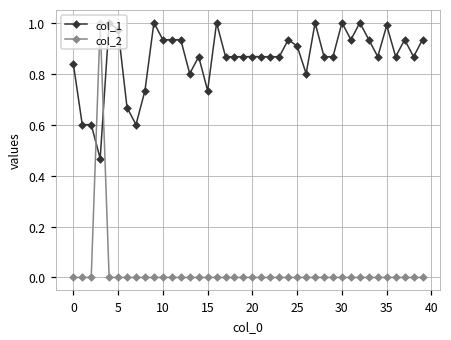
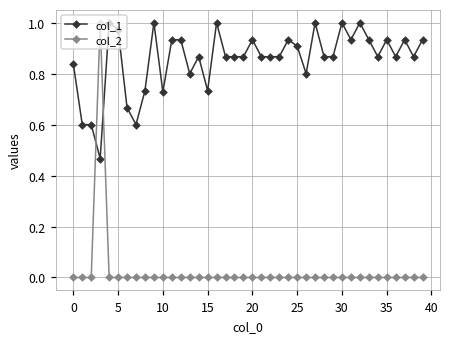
  {
    "col_1": {
      "0": 0.84,
-     "10": 0.93,
+     "10": 0.73,
      "15": 0.73,
-     "20": 0.87,
+     "20": 0.93,
      "25": 0.91,
      "30": 1.00,
-     "35": 0.99
+     "35": 0.93
    },
    "col_2": {
      "0": 0.00,
      "5": 0.00,
      "10": 0.00,
      "15": 0.00,
      "20": 0.00,
      "25": 0.00,
      "30": 0.00,
      "35": 0.00
    }
  }
